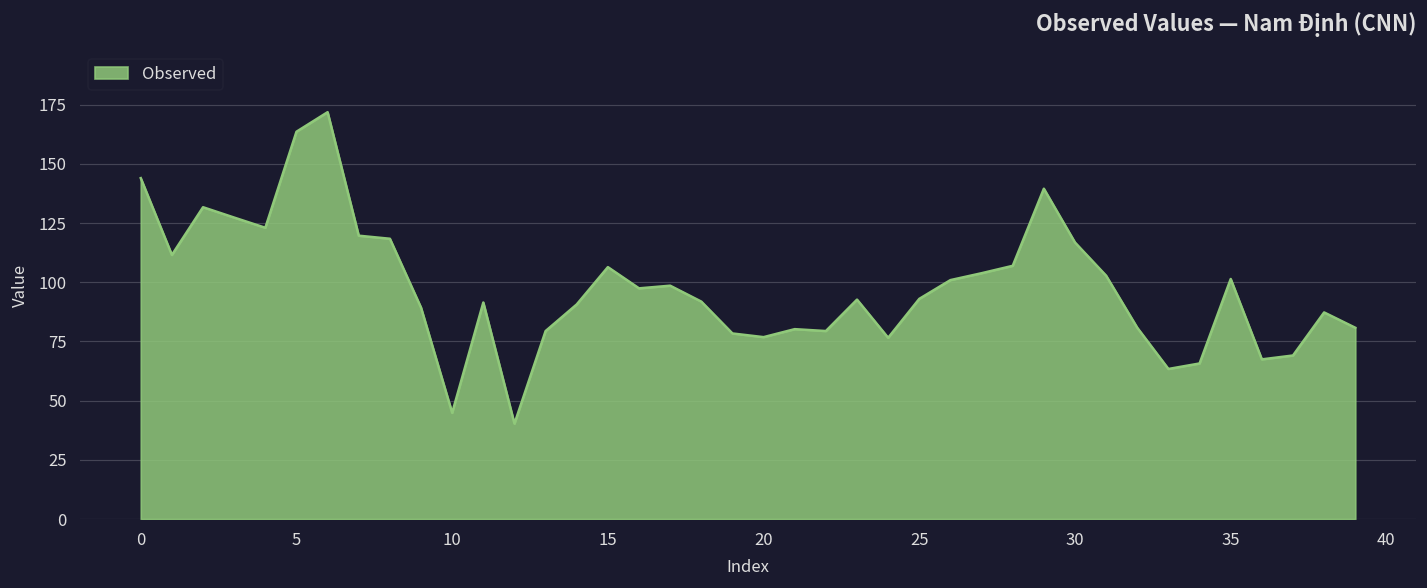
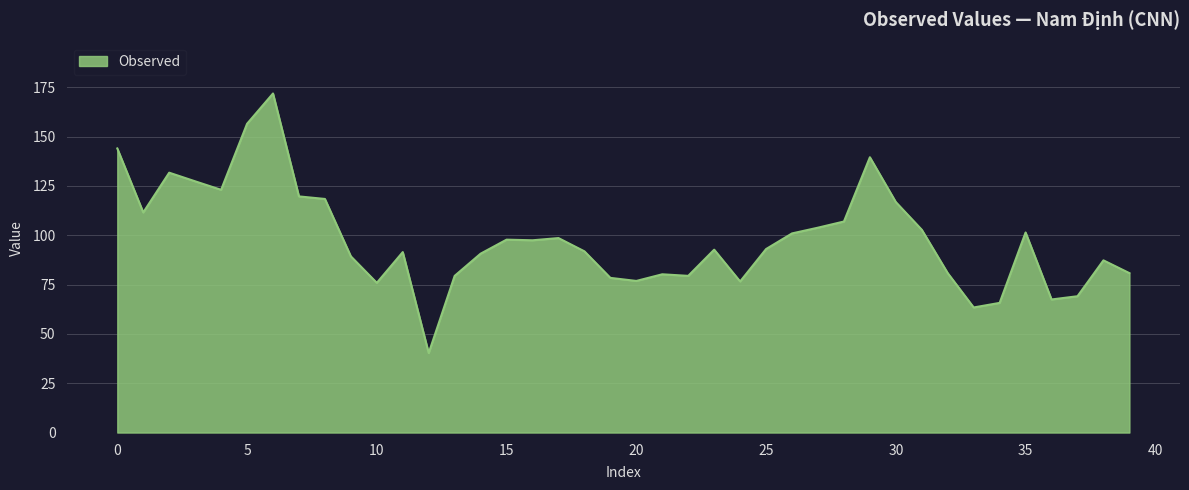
  {
    "0": 144,
-   "5": 164,
-   "10": 45,
-   "15": 106,
+   "5": 156,
+   "10": 76,
+   "15": 98,
    "20": 77,
    "25": 93,
    "30": 117,
    "35": 101
  }
